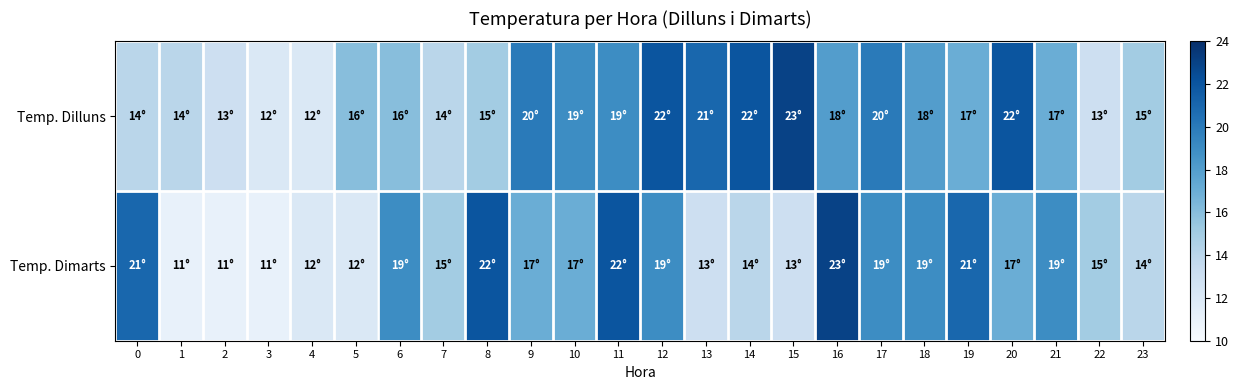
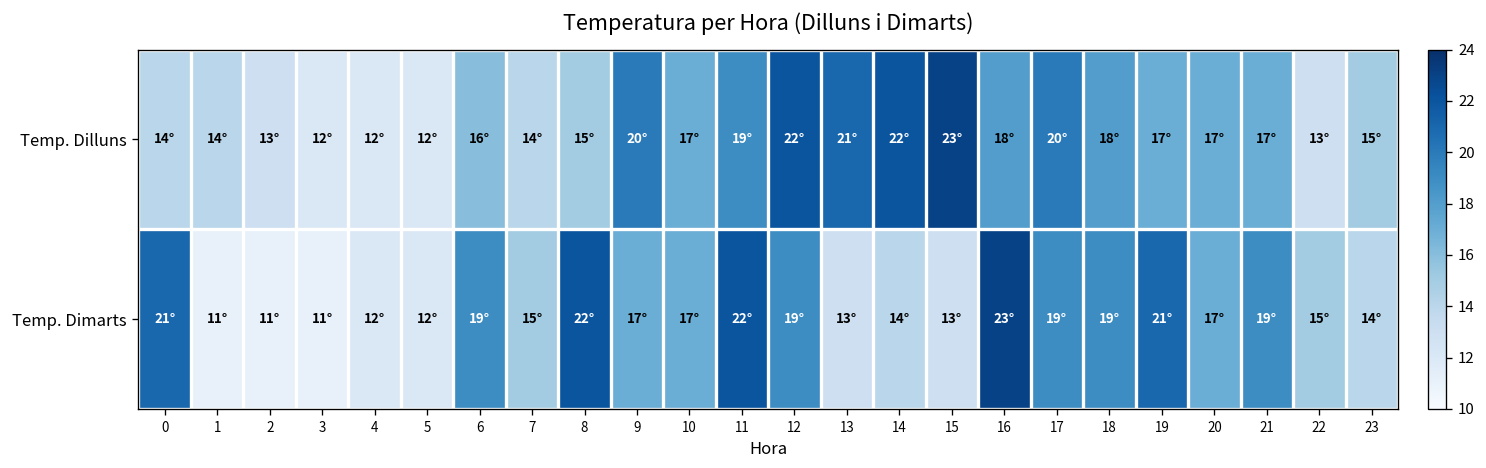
  {
    "Temp. Dilluns": {
      "0": "14°",
      "1": "14°",
      "2": "13°",
      "3": "12°",
      "4": "12°",
-     "5": "16°",
+     "5": "12°",
      "6": "16°",
      "7": "14°",
      "8": "15°",
      "9": "20°",
-     "10": "19°",
+     "10": "17°",
      "11": "19°",
      "12": "22°",
      "13": "21°",
      "14": "22°",
      "15": "23°",
      "16": "18°",
      "17": "20°",
      "18": "18°",
      "19": "17°",
-     "20": "22°",
+     "20": "17°",
      "21": "17°",
      "22": "13°",
      "23": "15°"
    },
    "Temp. Dimarts": {
      "0": "21°",
      "1": "11°",
      "2": "11°",
      "3": "11°",
      "4": "12°",
      "5": "12°",
      "6": "19°",
      "7": "15°",
      "8": "22°",
      "9": "17°",
      "10": "17°",
      "11": "22°",
      "12": "19°",
      "13": "13°",
      "14": "14°",
      "15": "13°",
      "16": "23°",
      "17": "19°",
      "18": "19°",
      "19": "21°",
      "20": "17°",
      "21": "19°",
      "22": "15°",
      "23": "14°"
    }
  }
